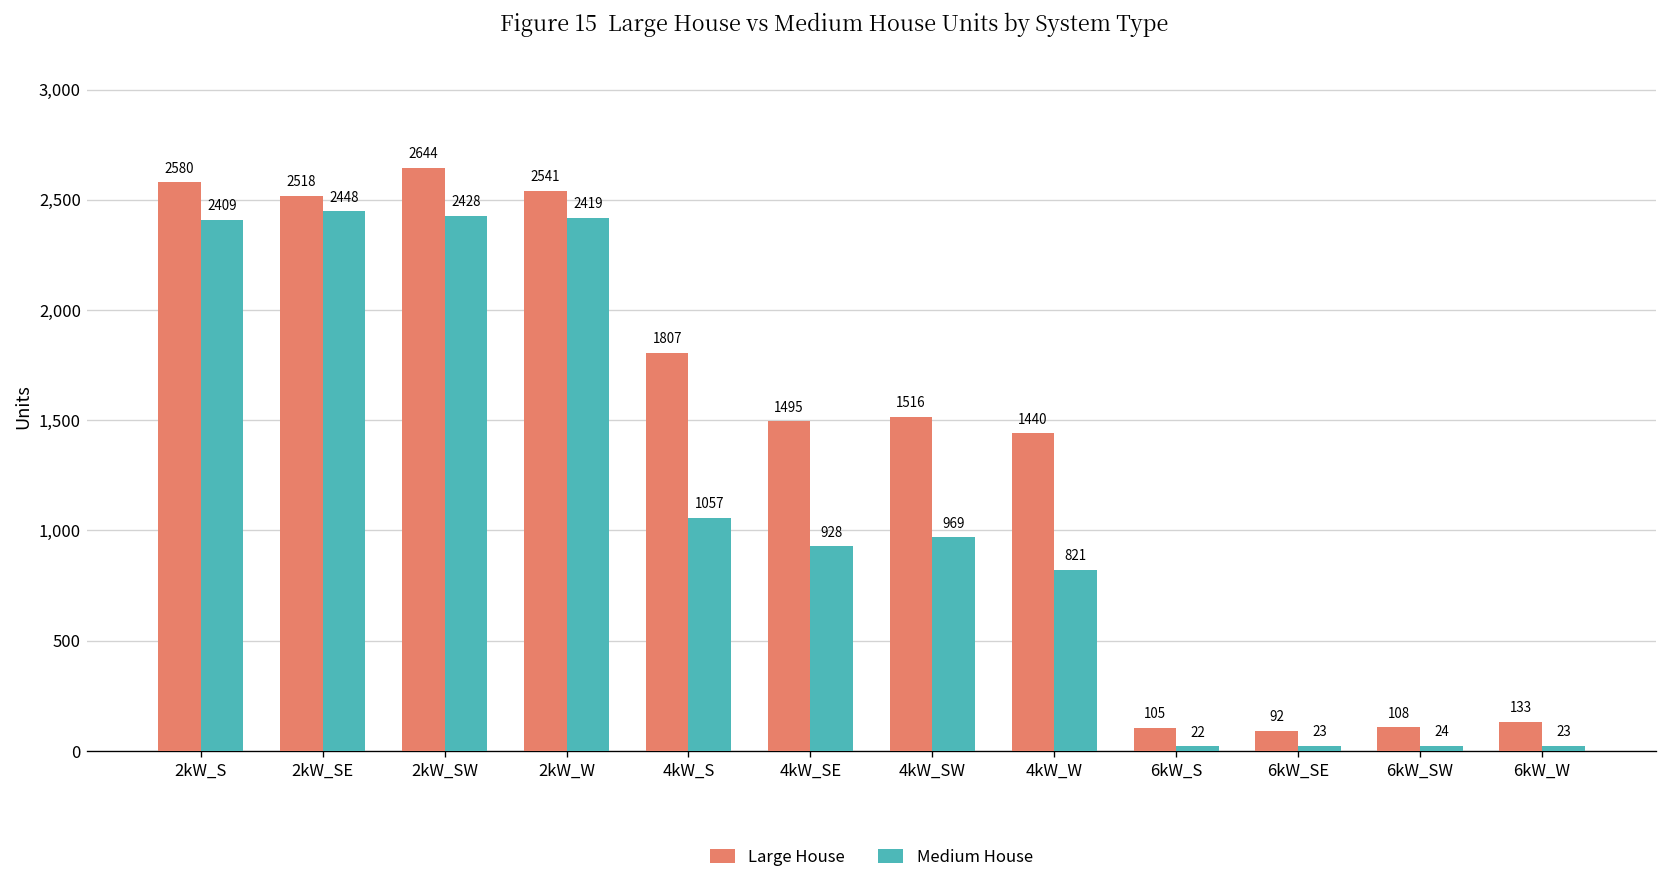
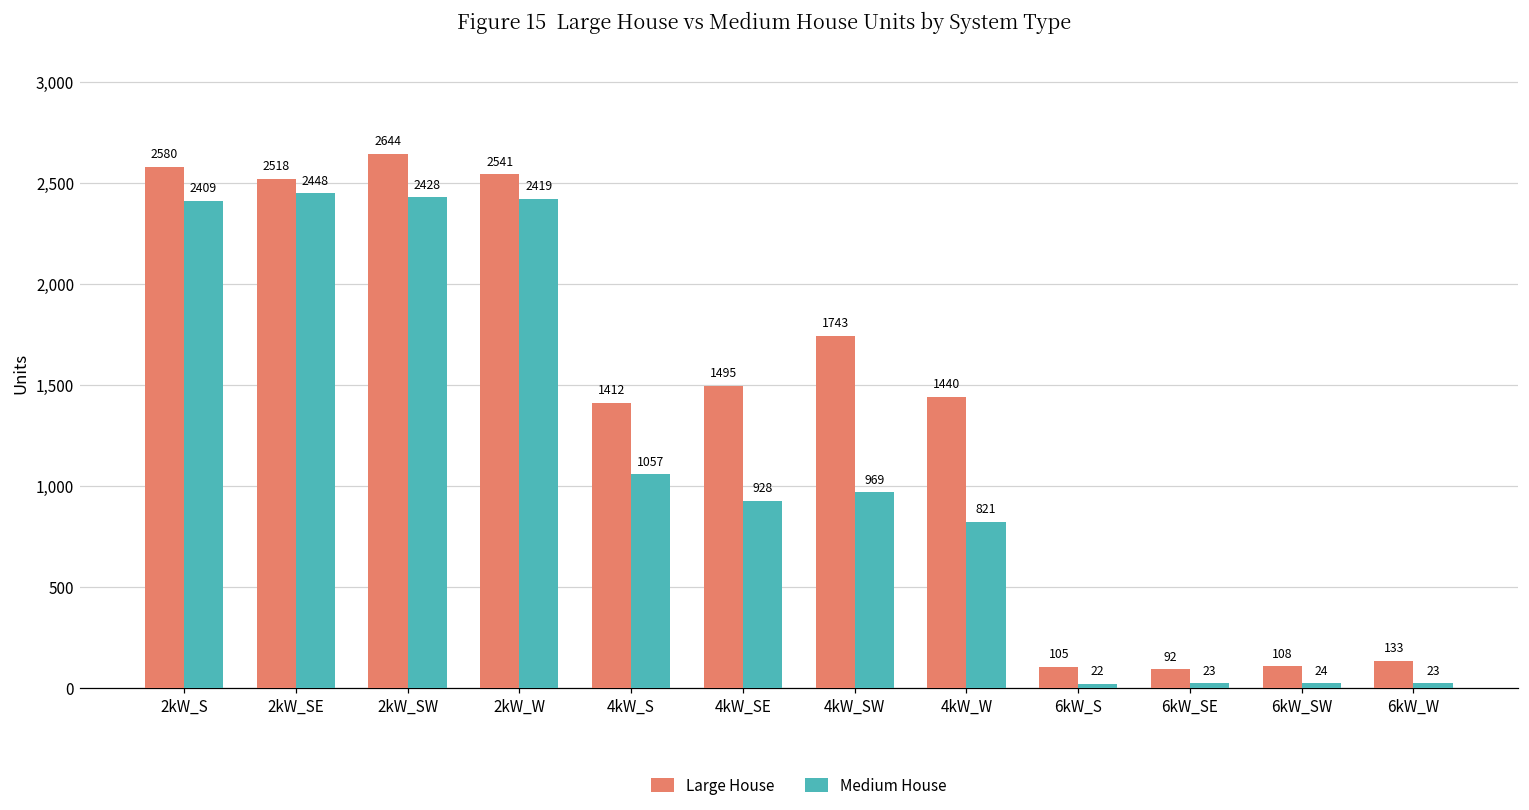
  {
    "Large House": {
      "2kW_S": 2580,
      "2kW_SE": 2518,
      "2kW_SW": 2644,
      "2kW_W": 2541,
-     "4kW_S": 1807,
+     "4kW_S": 1412,
      "4kW_SE": 1495,
-     "4kW_SW": 1516,
+     "4kW_SW": 1743,
      "4kW_W": 1440,
      "6kW_S": 105,
      "6kW_SE": 92,
      "6kW_SW": 108,
      "6kW_W": 133
    },
    "Medium House": {
      "2kW_S": 2409,
      "2kW_SE": 2448,
      "2kW_SW": 2428,
      "2kW_W": 2419,
      "4kW_S": 1057,
      "4kW_SE": 928,
      "4kW_SW": 969,
      "4kW_W": 821,
      "6kW_S": 22,
      "6kW_SE": 23,
      "6kW_SW": 24,
      "6kW_W": 23
    }
  }
